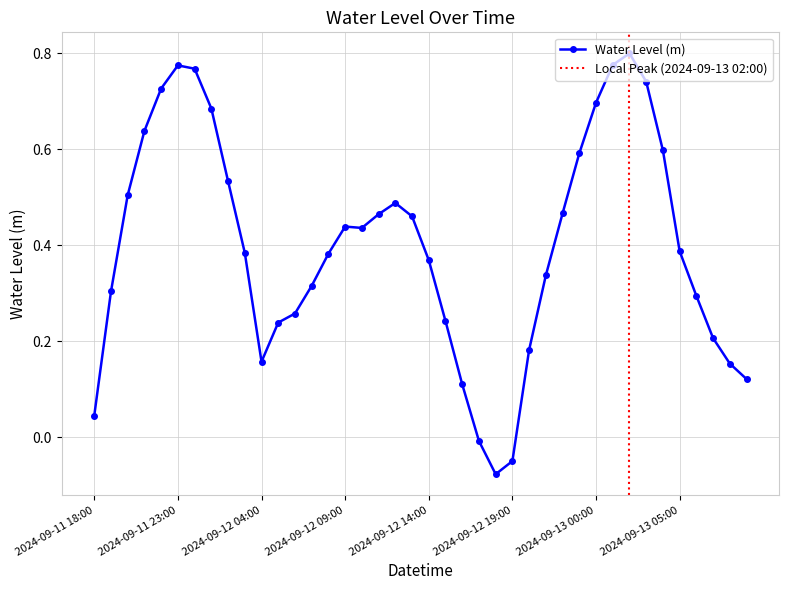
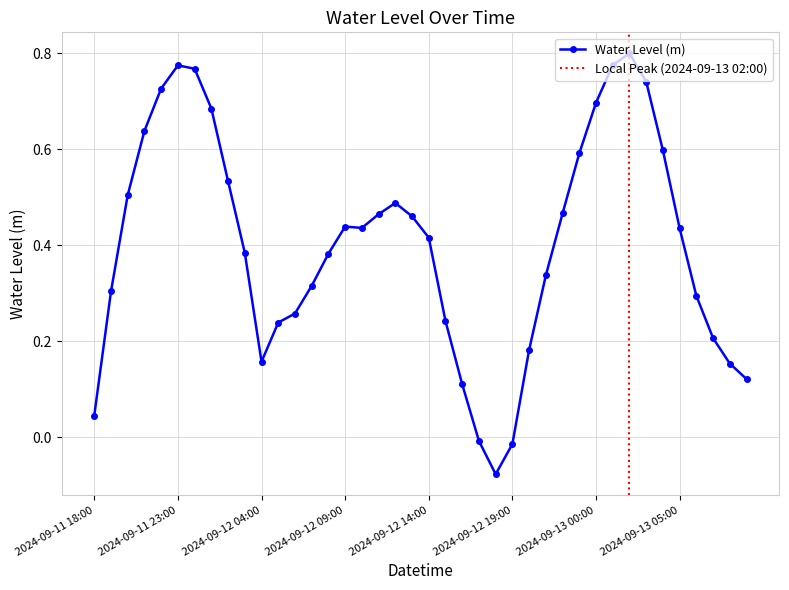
  {
    "2024-09-11 18:00": 0.04,
    "2024-09-11 23:00": 0.77,
    "2024-09-12 04:00": 0.16,
    "2024-09-12 09:00": 0.44,
-   "2024-09-12 14:00": 0.37,
-   "2024-09-12 19:00": -0.05,
+   "2024-09-12 14:00": 0.42,
+   "2024-09-12 19:00": -0.01,
    "2024-09-13 00:00": 0.70,
-   "2024-09-13 05:00": 0.39
+   "2024-09-13 05:00": 0.43
  }
